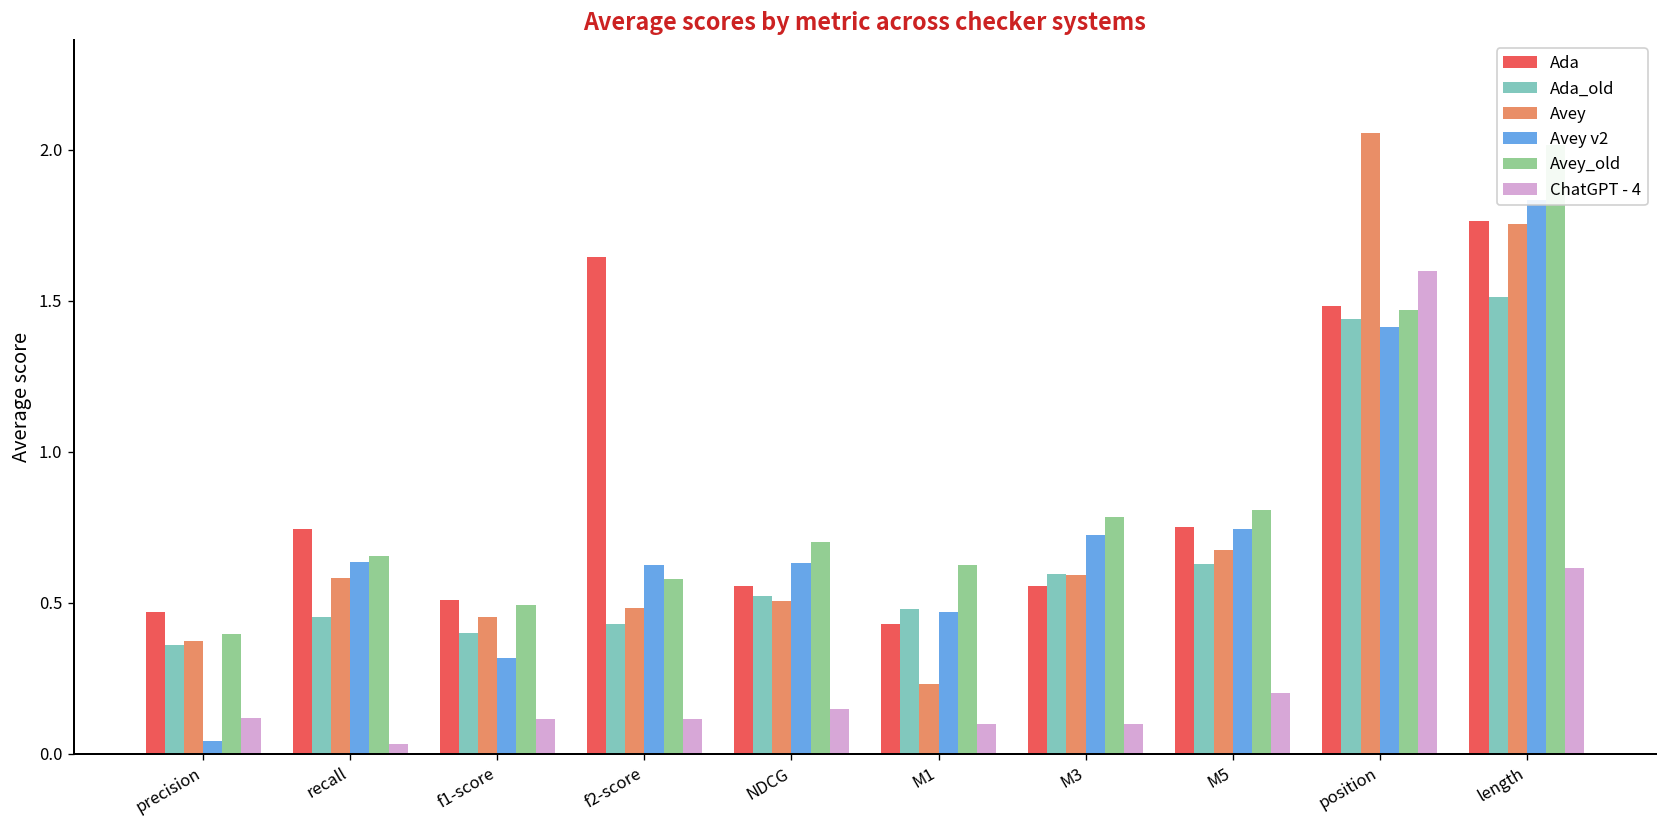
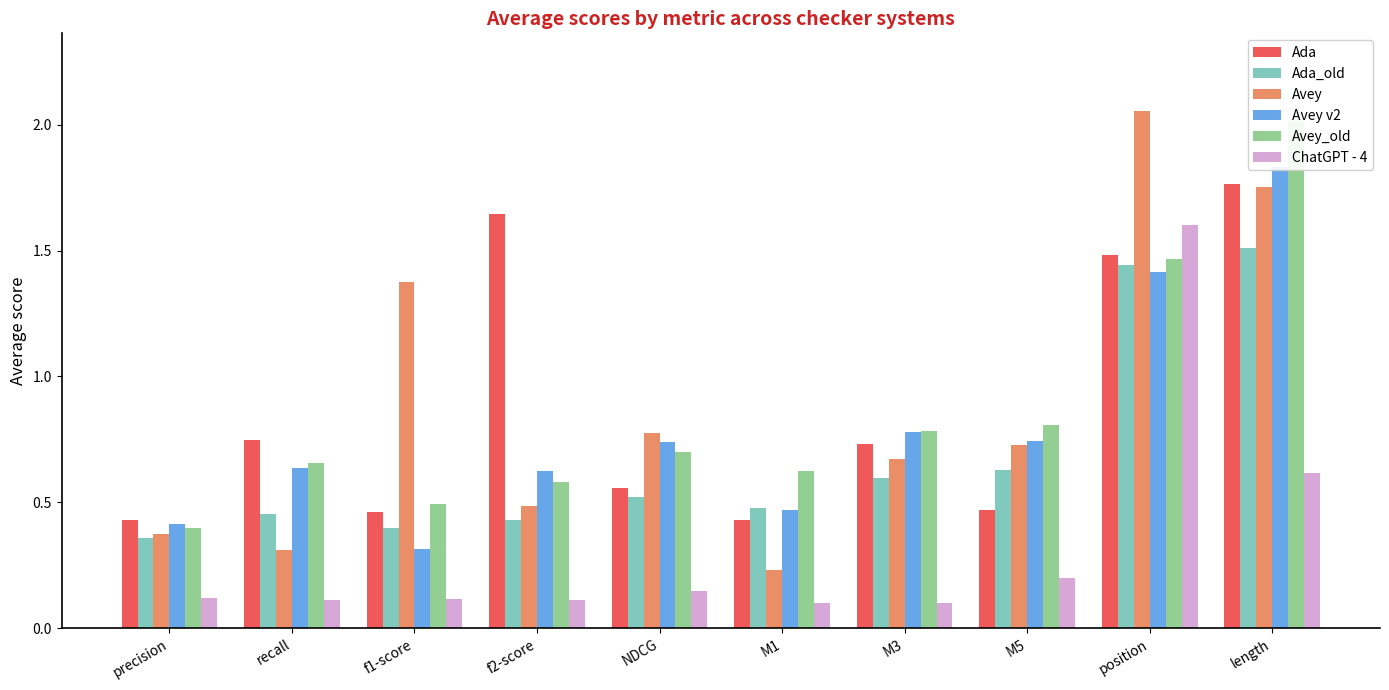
  {
    "Ada": {
-     "precision": 0.47,
+     "precision": 0.43,
      "recall": 0.75,
-     "f1-score": 0.51,
+     "f1-score": 0.46,
      "f2-score": 1.65,
      "NDCG": 0.56,
      "M1": 0.43,
-     "M3": 0.56,
-     "M5": 0.75,
+     "M3": 0.73,
+     "M5": 0.47,
      "position": 1.48,
      "length": 1.76
    },
    "Avey": {
      "precision": 0.37,
-     "recall": 0.58,
-     "f1-score": 0.45,
+     "recall": 0.31,
+     "f1-score": 1.38,
      "f2-score": 0.48,
-     "NDCG": 0.51,
+     "NDCG": 0.78,
      "M1": 0.23,
-     "M3": 0.59,
-     "M5": 0.68,
+     "M3": 0.67,
+     "M5": 0.73,
      "position": 2.06,
      "length": 1.75
    },
    "Avey v2": {
-     "precision": 0.04,
+     "precision": 0.42,
      "recall": 0.64,
      "f1-score": 0.32,
      "f2-score": 0.62,
-     "NDCG": 0.63,
+     "NDCG": 0.74,
      "M1": 0.47,
-     "M3": 0.73,
+     "M3": 0.78,
      "M5": 0.74,
      "position": 1.41
    },
    "ChatGPT - 4": {
      "precision": 0.12,
-     "recall": 0.03,
+     "recall": 0.11,
      "f1-score": 0.12,
      "f2-score": 0.11,
      "NDCG": 0.15,
      "M1": 0.10,
      "M3": 0.10,
      "M5": 0.20,
      "position": 1.60,
      "length": 0.62
    }
  }
